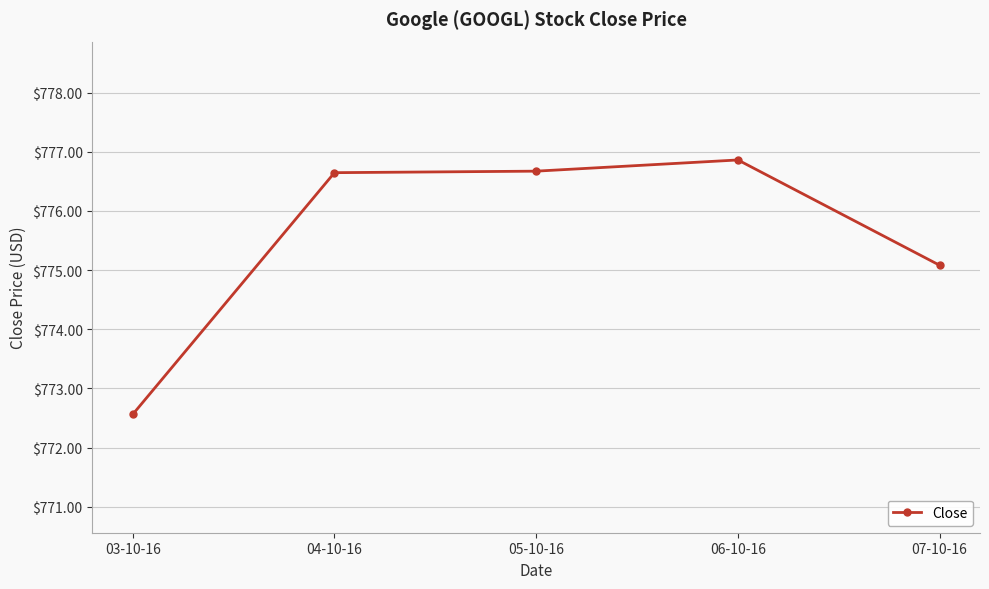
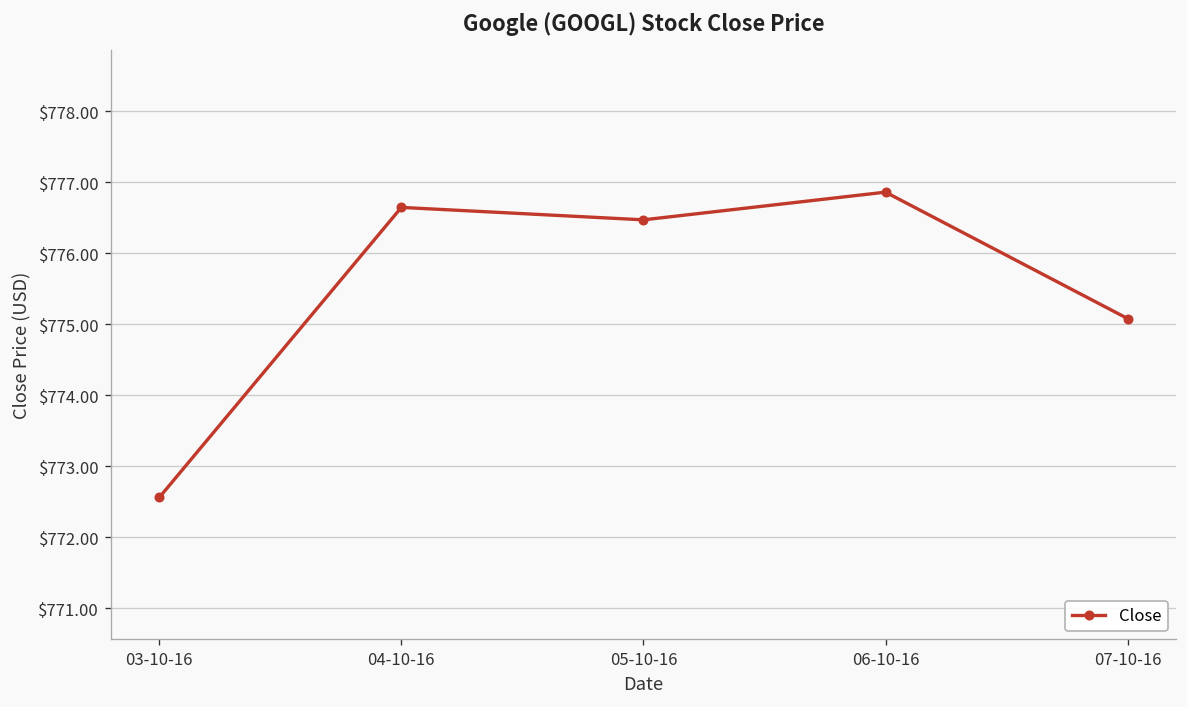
  {
    "03-10-16": "$772.6",
    "04-10-16": "$776.6",
-   "05-10-16": "$776.7",
+   "05-10-16": "$776.5",
    "06-10-16": "$776.9",
    "07-10-16": "$775.1"
  }
